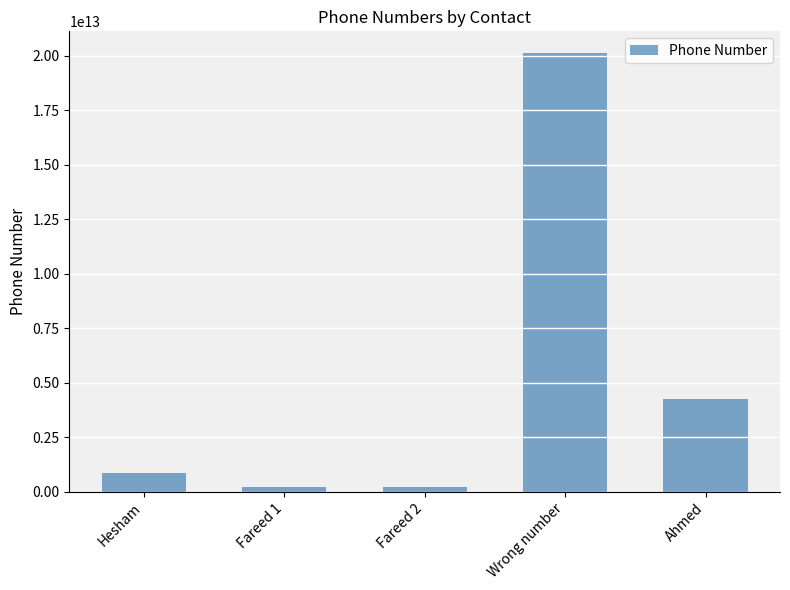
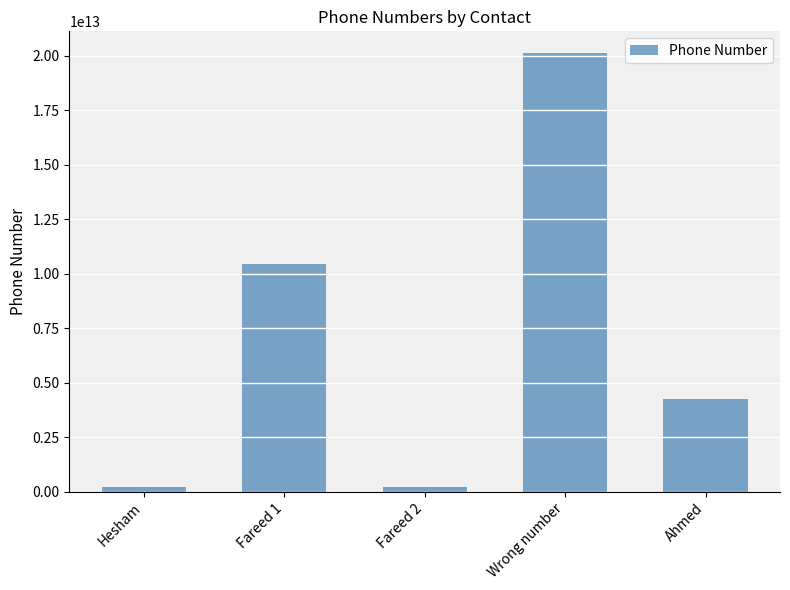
  {
-   "Hesham": 800000000000,
-   "Fareed 1": 200000000000,
+   "Hesham": 200000000000,
+   "Fareed 1": 10500000000000,
    "Fareed 2": 200000000000,
    "Wrong number": 20100000000000,
    "Ahmed": 4300000000000
  }
